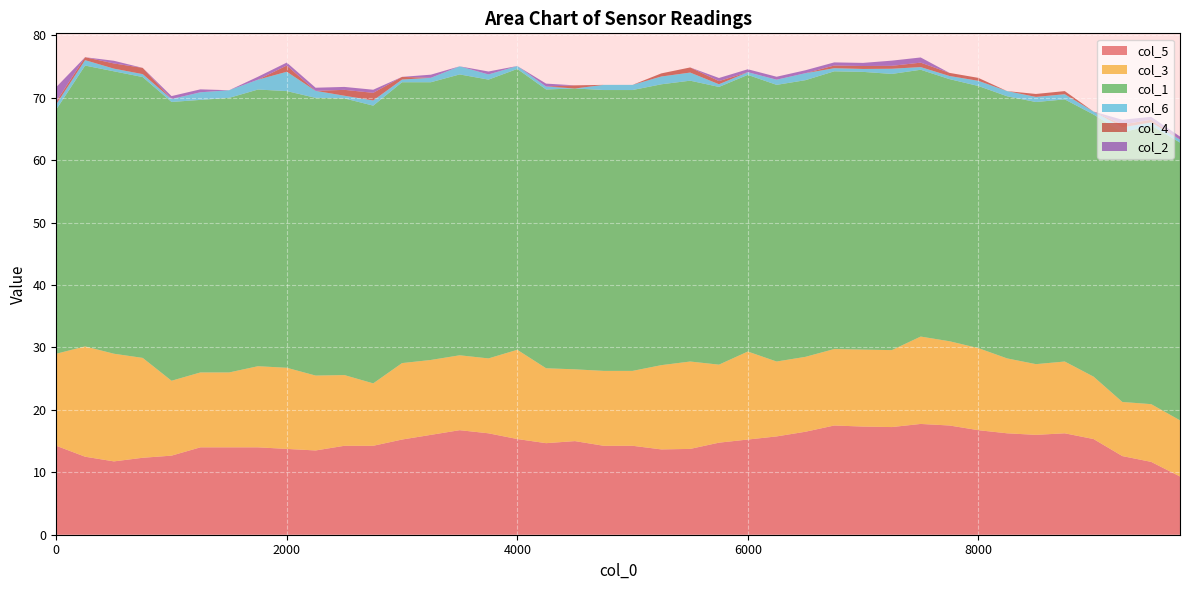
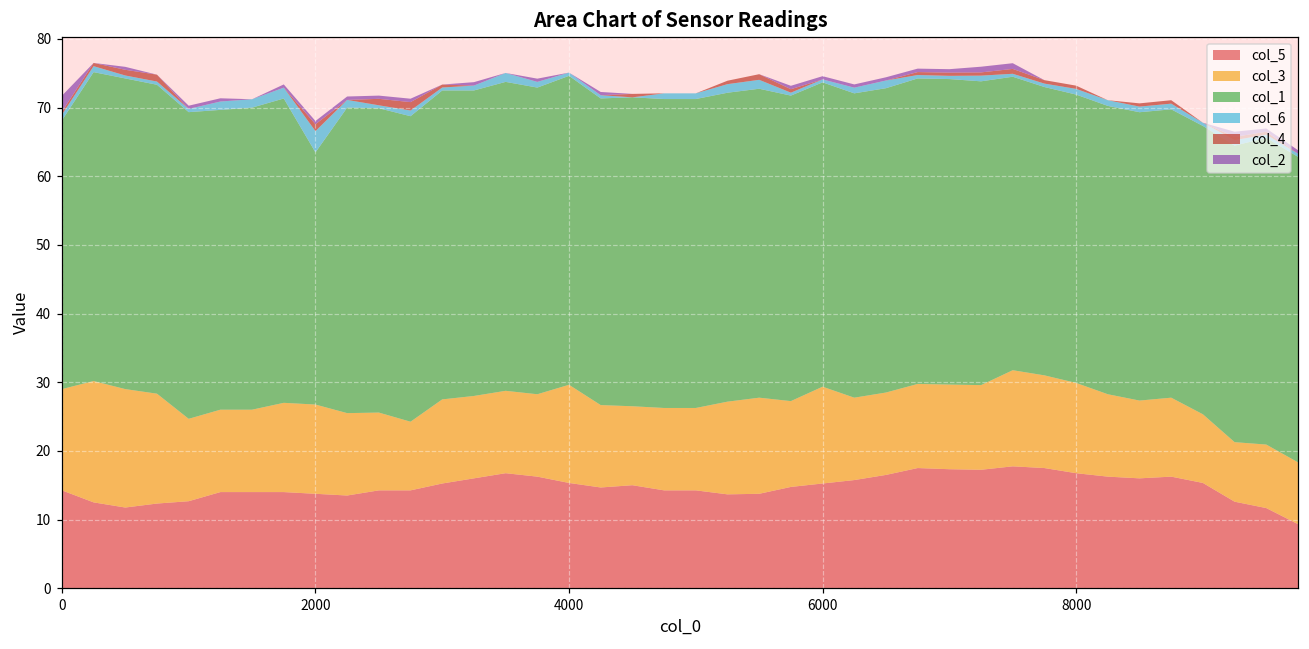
  {
    "col_3": {
      "0": 15,
      "2000": 13,
      "4000": 14,
      "6000": 14,
      "8000": 13
    },
    "col_1": {
      "0": 39,
-     "2000": 44,
+     "2000": 37,
      "4000": 45,
      "6000": 44,
      "8000": 42
    },
    "col_6": {
      "0": 1,
      "2000": 3,
      "8000": 1
    },
    "col_2": {
      "0": 2,
      "2000": 0,
      "6000": 0
    }
  }
